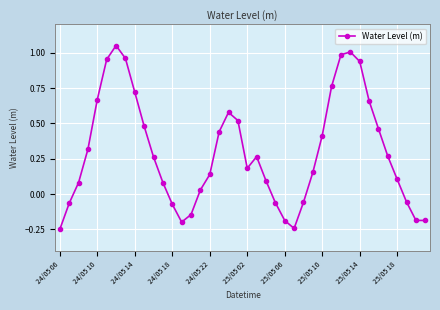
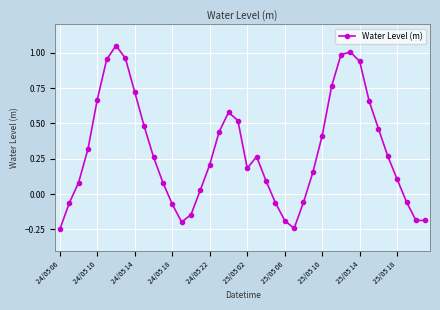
  {
    "24/05 06": -0.25,
    "24/05 10": 0.67,
    "24/05 14": 0.72,
    "24/05 18": -0.07,
-   "24/05 22": 0.14,
+   "24/05 22": 0.21,
    "25/05 02": 0.18,
    "25/05 06": -0.19,
    "25/05 10": 0.41,
    "25/05 14": 0.94,
    "25/05 18": 0.10
  }
